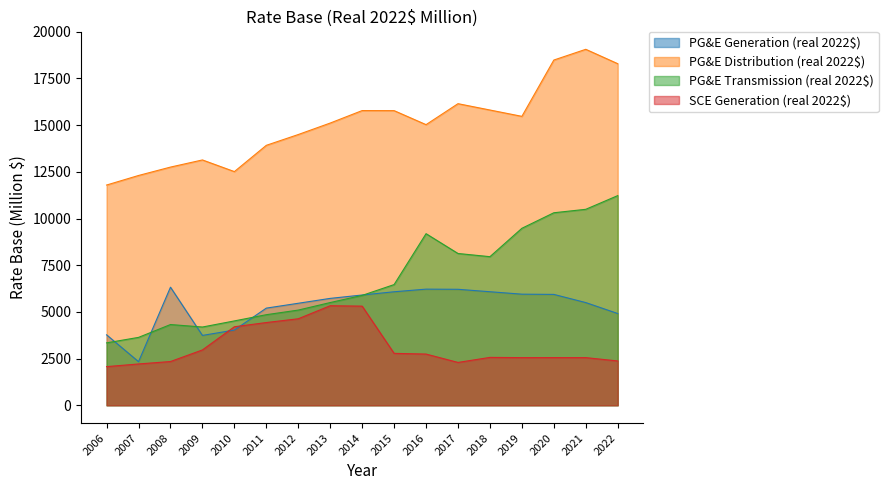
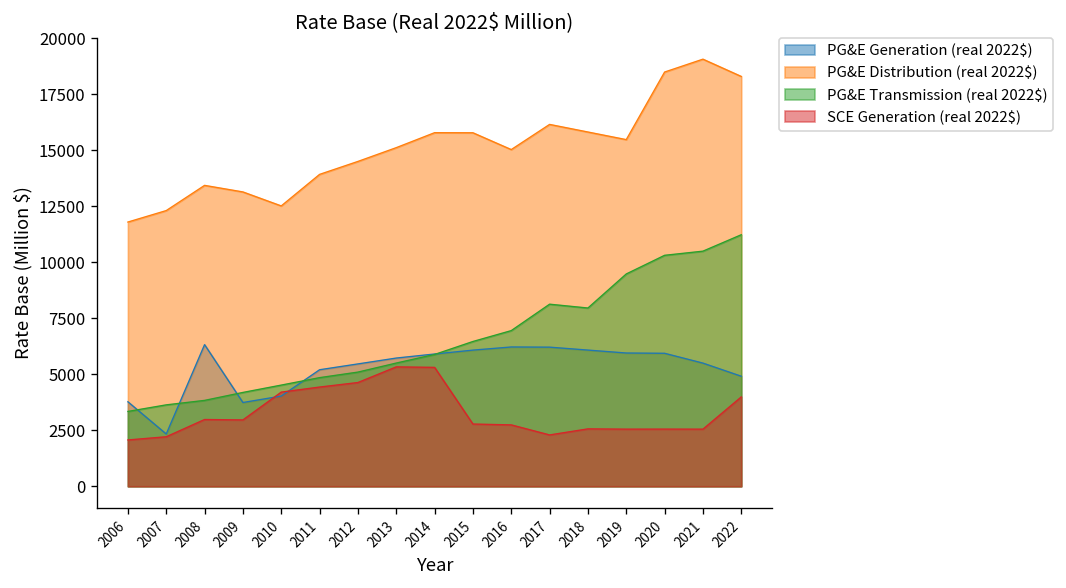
  {
    "PG&E Generation (real 2022$)": {
      "2006": 3800,
      "2008": 6300,
      "2009": 3700,
      "2010": 4000,
      "2011": 5200,
      "2012": 5500,
      "2013": 5700,
      "2015": 6100,
      "2016": 6200,
      "2017": 6200,
      "2018": 6100,
      "2019": 5900,
      "2020": 5900,
      "2021": 5500,
      "2022": 4900
    },
    "PG&E Distribution (real 2022$)": {
      "2006": 11800,
      "2007": 12300,
-     "2008": 12800,
+     "2008": 13400,
      "2009": 13100,
      "2010": 12500,
      "2011": 13900,
      "2012": 14500,
      "2013": 15100,
      "2014": 15800,
      "2015": 15800,
      "2016": 15000,
      "2017": 16200,
      "2018": 15800,
      "2019": 15500,
      "2020": 18500,
      "2021": 19100,
      "2022": 18300
    },
    "PG&E Transmission (real 2022$)": {
      "2006": 3300,
      "2007": 3600,
-     "2008": 4300,
+     "2008": 3800,
      "2009": 4200,
      "2010": 4500,
      "2011": 4900,
      "2012": 5100,
      "2013": 5500,
      "2015": 6500,
-     "2016": 9200,
+     "2016": 6900,
      "2017": 8100,
      "2018": 8000,
      "2019": 9500,
      "2020": 10300,
      "2021": 10500,
      "2022": 11200
    },
    "SCE Generation (real 2022$)": {
      "2006": 2100,
-     "2008": 2300,
+     "2008": 3000,
      "2009": 3000,
      "2010": 4200,
      "2011": 4400,
      "2012": 4600,
      "2013": 5300,
      "2014": 5300,
      "2015": 2800,
      "2016": 2700,
      "2017": 2300,
      "2018": 2600,
      "2019": 2600,
      "2020": 2600,
      "2021": 2600,
-     "2022": 2400
+     "2022": 4000
    }
  }
